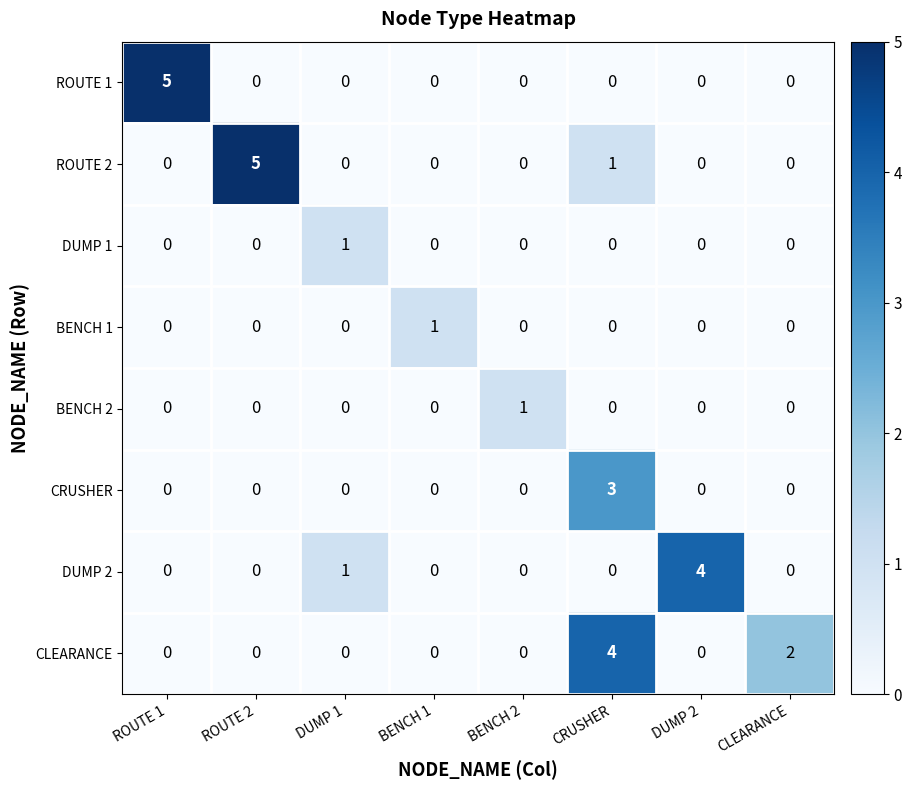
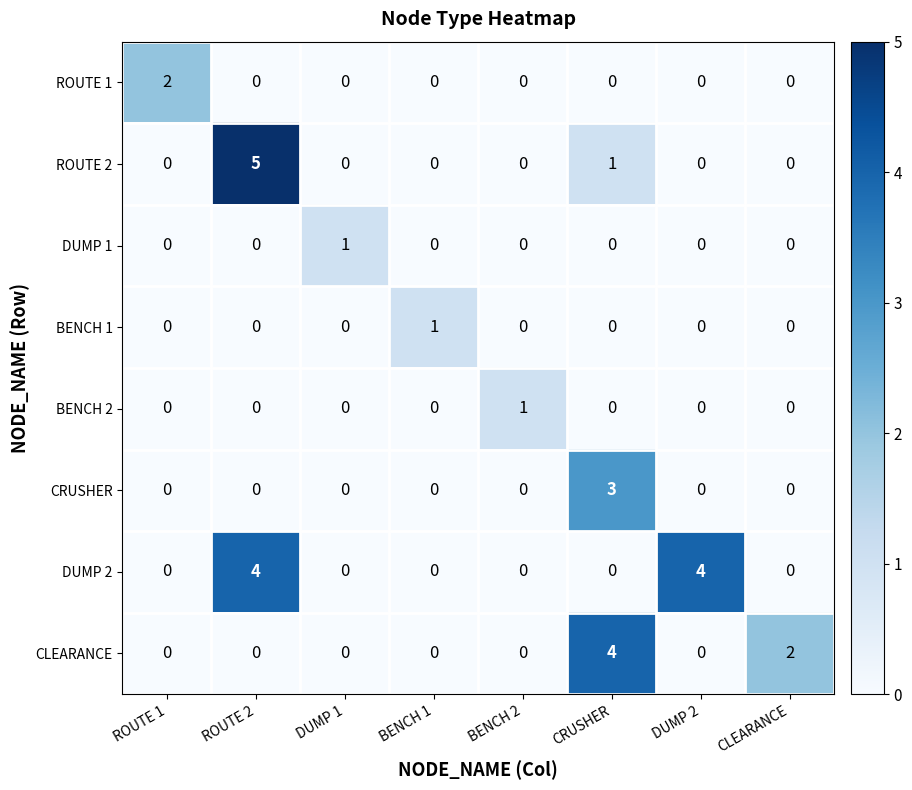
  {
    "ROUTE 1": {
-     "ROUTE 1": 5,
+     "ROUTE 1": 2,
      "ROUTE 2": 0,
      "DUMP 1": 0,
      "BENCH 1": 0,
      "BENCH 2": 0,
      "CRUSHER": 0,
      "DUMP 2": 0,
      "CLEARANCE": 0
    },
    "ROUTE 2": {
      "ROUTE 1": 0,
      "ROUTE 2": 5,
      "DUMP 1": 0,
      "BENCH 1": 0,
      "BENCH 2": 0,
      "CRUSHER": 1,
      "DUMP 2": 0,
      "CLEARANCE": 0
    },
    "DUMP 1": {
      "ROUTE 1": 0,
      "ROUTE 2": 0,
      "DUMP 1": 1,
      "BENCH 1": 0,
      "BENCH 2": 0,
      "CRUSHER": 0,
      "DUMP 2": 0,
      "CLEARANCE": 0
    },
    "BENCH 1": {
      "ROUTE 1": 0,
      "ROUTE 2": 0,
      "DUMP 1": 0,
      "BENCH 1": 1,
      "BENCH 2": 0,
      "CRUSHER": 0,
      "DUMP 2": 0,
      "CLEARANCE": 0
    },
    "BENCH 2": {
      "ROUTE 1": 0,
      "ROUTE 2": 0,
      "DUMP 1": 0,
      "BENCH 1": 0,
      "BENCH 2": 1,
      "CRUSHER": 0,
      "DUMP 2": 0,
      "CLEARANCE": 0
    },
    "CRUSHER": {
      "ROUTE 1": 0,
      "ROUTE 2": 0,
      "DUMP 1": 0,
      "BENCH 1": 0,
      "BENCH 2": 0,
      "CRUSHER": 3,
      "DUMP 2": 0,
      "CLEARANCE": 0
    },
    "DUMP 2": {
      "ROUTE 1": 0,
-     "ROUTE 2": 0,
-     "DUMP 1": 1,
+     "ROUTE 2": 4,
+     "DUMP 1": 0,
      "BENCH 1": 0,
      "BENCH 2": 0,
      "CRUSHER": 0,
      "DUMP 2": 4,
      "CLEARANCE": 0
    },
    "CLEARANCE": {
      "ROUTE 1": 0,
      "ROUTE 2": 0,
      "DUMP 1": 0,
      "BENCH 1": 0,
      "BENCH 2": 0,
      "CRUSHER": 4,
      "DUMP 2": 0,
      "CLEARANCE": 2
    }
  }
